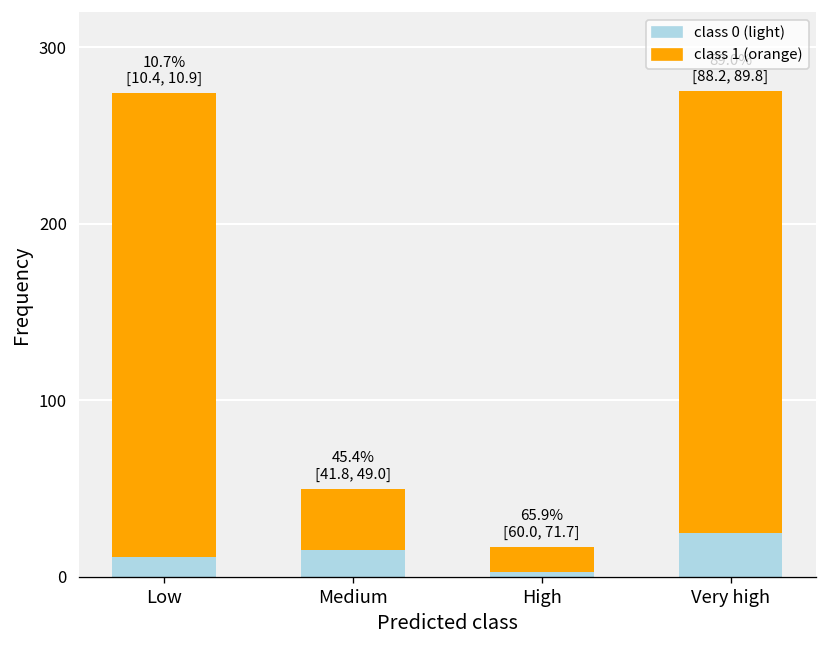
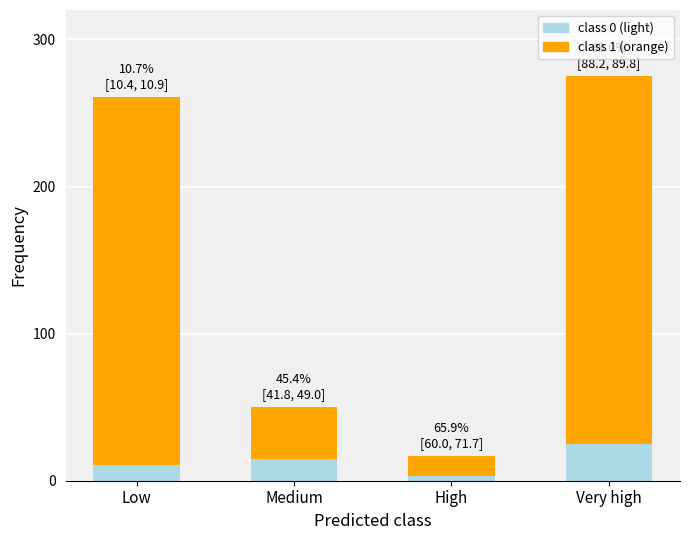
  {
    "class 0 (light)": {
      "Low": 11,
      "Medium": 15,
      "High": 3,
      "Very high": 25
    },
    "class 1 (orange)": {
-     "Low": 263
+     "Low": 250
    }
  }
